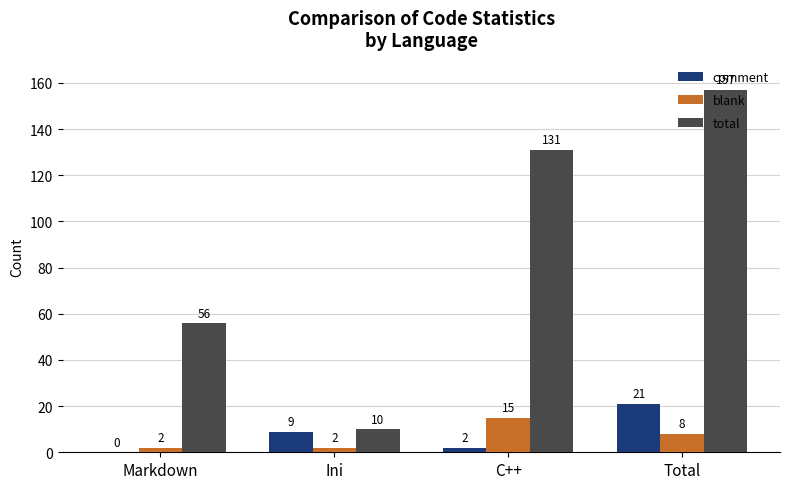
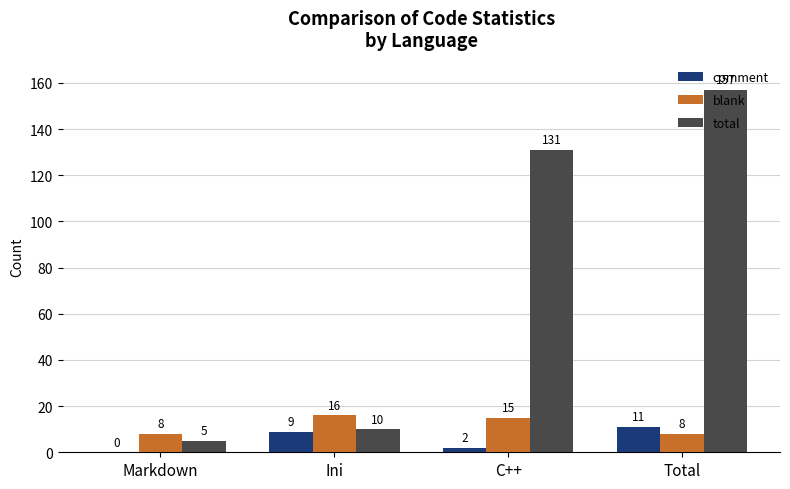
  {
    "comment": {
      "Markdown": 0,
      "Ini": 9,
      "C++": 2,
-     "Total": 21
+     "Total": 11
    },
    "blank": {
-     "Markdown": 2,
-     "Ini": 2,
+     "Markdown": 8,
+     "Ini": 16,
      "C++": 15,
      "Total": 8
    },
    "total": {
-     "Markdown": 56,
+     "Markdown": 5,
      "Ini": 10,
      "C++": 131,
      "Total": 157
    }
  }
